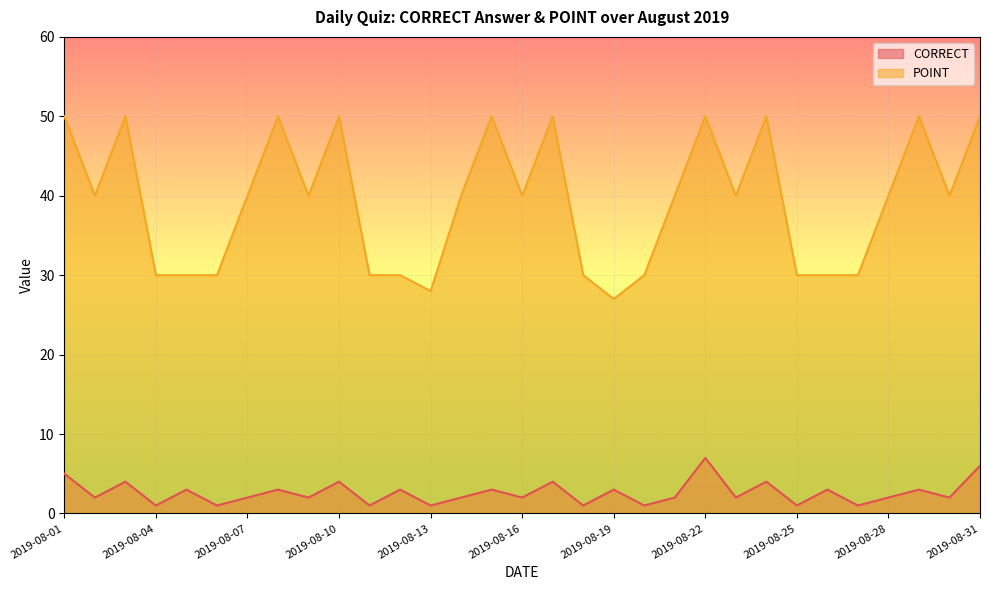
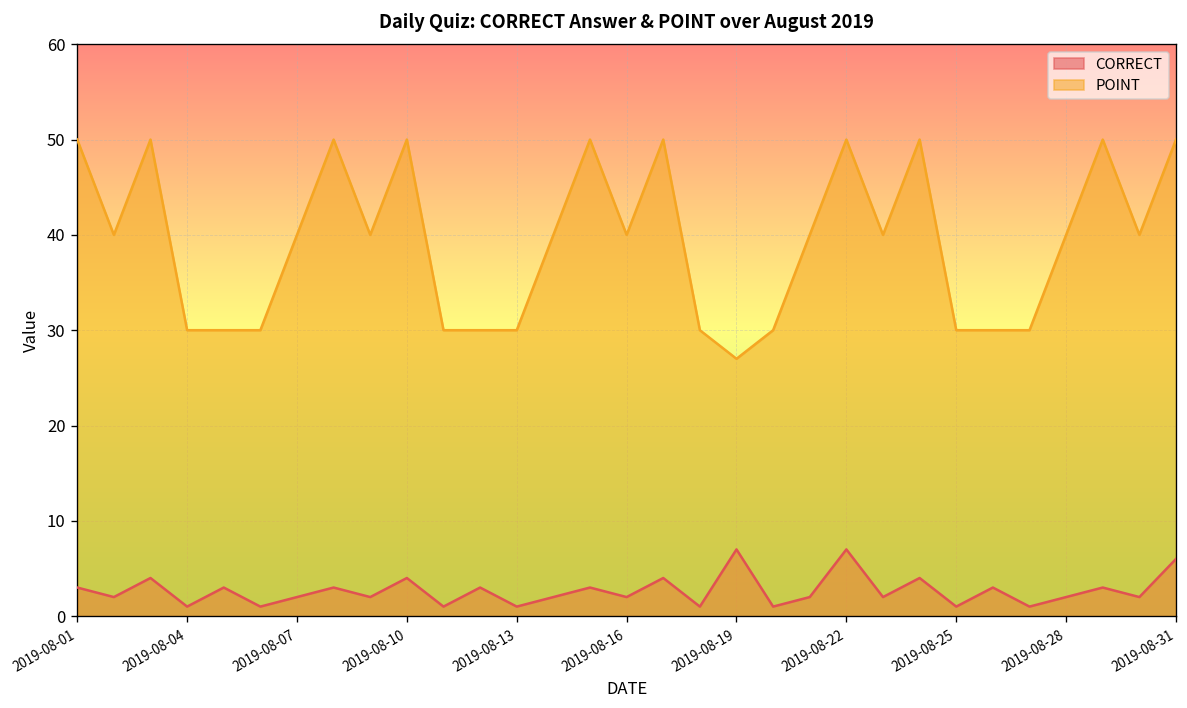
  {
    "CORRECT": {
-     "2019-08-01": 5,
+     "2019-08-01": 3,
      "2019-08-04": 1,
      "2019-08-07": 2,
      "2019-08-10": 4,
      "2019-08-13": 1,
      "2019-08-16": 2,
-     "2019-08-19": 3,
+     "2019-08-19": 7,
      "2019-08-22": 7,
      "2019-08-25": 1,
      "2019-08-28": 2,
      "2019-08-31": 6
    },
    "POINT": {
      "2019-08-01": 50,
      "2019-08-04": 30,
      "2019-08-07": 40,
      "2019-08-10": 50,
-     "2019-08-13": 28,
+     "2019-08-13": 30,
      "2019-08-16": 40,
      "2019-08-19": 27,
      "2019-08-22": 50,
      "2019-08-25": 30,
      "2019-08-28": 40,
      "2019-08-31": 50
    }
  }
